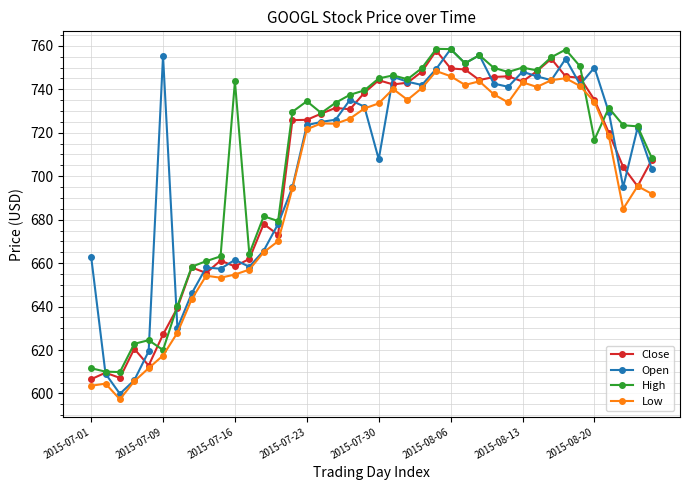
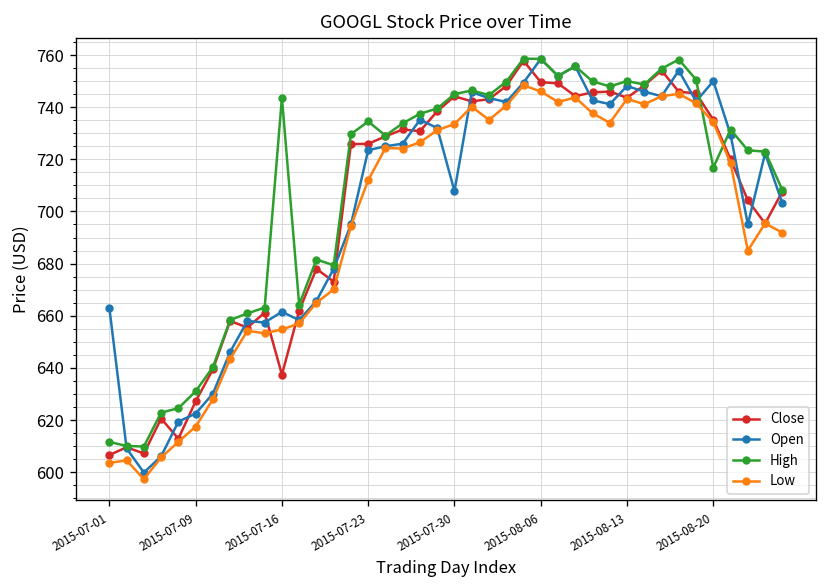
  {
    "Close": {
      "2015-07-01": 607,
      "2015-07-09": 627,
-     "2015-07-16": 658,
+     "2015-07-16": 637,
      "2015-07-23": 726,
      "2015-08-06": 750
    },
    "Open": {
      "2015-07-01": 663,
-     "2015-07-09": 755,
+     "2015-07-09": 622,
      "2015-07-16": 662,
      "2015-07-23": 724,
      "2015-07-30": 708,
      "2015-08-13": 748,
      "2015-08-20": 750
    },
    "High": {
      "2015-07-01": 612,
-     "2015-07-09": 620,
+     "2015-07-09": 631,
      "2015-07-16": 744,
      "2015-07-23": 735,
      "2015-08-13": 750,
      "2015-08-20": 717
    },
    "Low": {
      "2015-07-01": 604,
      "2015-07-09": 617,
      "2015-07-16": 655,
-     "2015-07-23": 722,
+     "2015-07-23": 712,
      "2015-07-30": 734,
      "2015-08-06": 746
    }
  }
